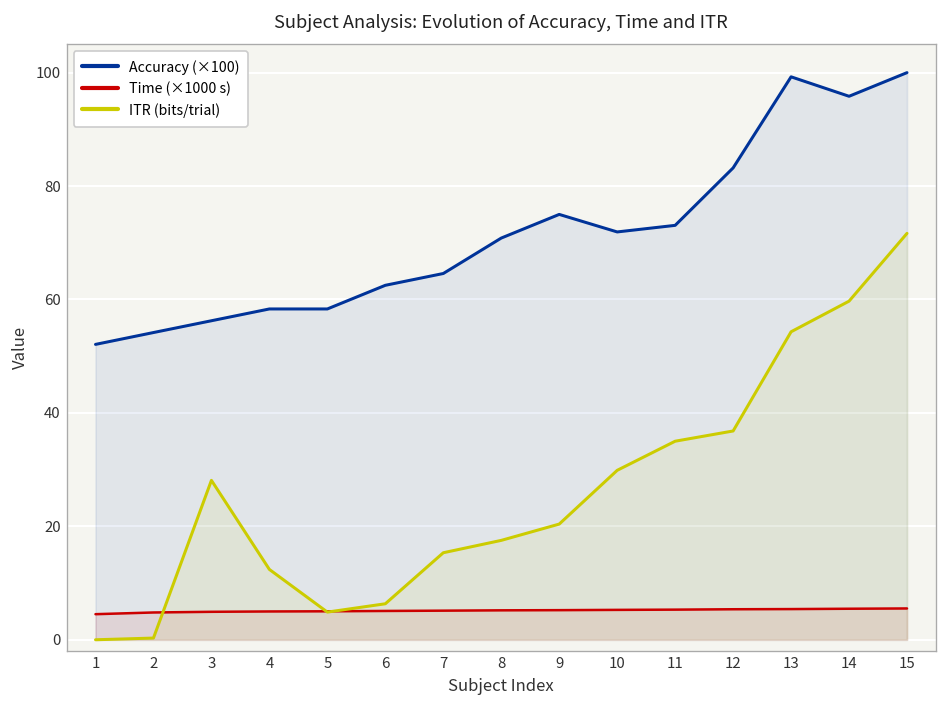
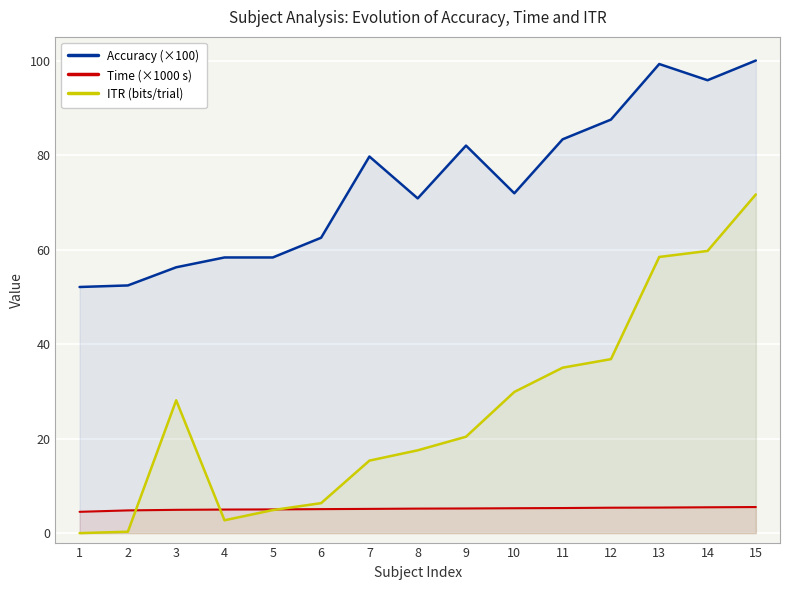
  {
    "Accuracy (×100)": {
      "1": 52,
-     "2": 54,
+     "2": 52,
      "3": 56,
      "4": 58,
      "5": 58,
      "6": 63,
-     "7": 65,
+     "7": 80,
      "8": 71,
-     "9": 75,
+     "9": 82,
      "10": 72,
-     "11": 73,
-     "12": 83,
+     "11": 83,
+     "12": 88,
      "13": 99,
      "14": 96,
      "15": 100
    },
    "Time (×1000 s)": {
      "1": 5,
      "2": 5,
      "3": 5,
      "4": 5,
      "6": 5,
      "7": 5,
      "8": 5,
      "9": 5,
      "10": 5,
      "11": 5,
      "12": 5,
      "13": 5,
      "14": 5,
      "15": 6
    },
    "ITR (bits/trial)": {
      "1": 0,
      "2": 0,
      "3": 28,
-     "4": 12,
+     "4": 3,
      "6": 6,
      "7": 15,
      "8": 18,
      "9": 20,
      "10": 30,
      "11": 35,
      "12": 37,
-     "13": 54,
+     "13": 58,
      "14": 60,
      "15": 72
    }
  }
